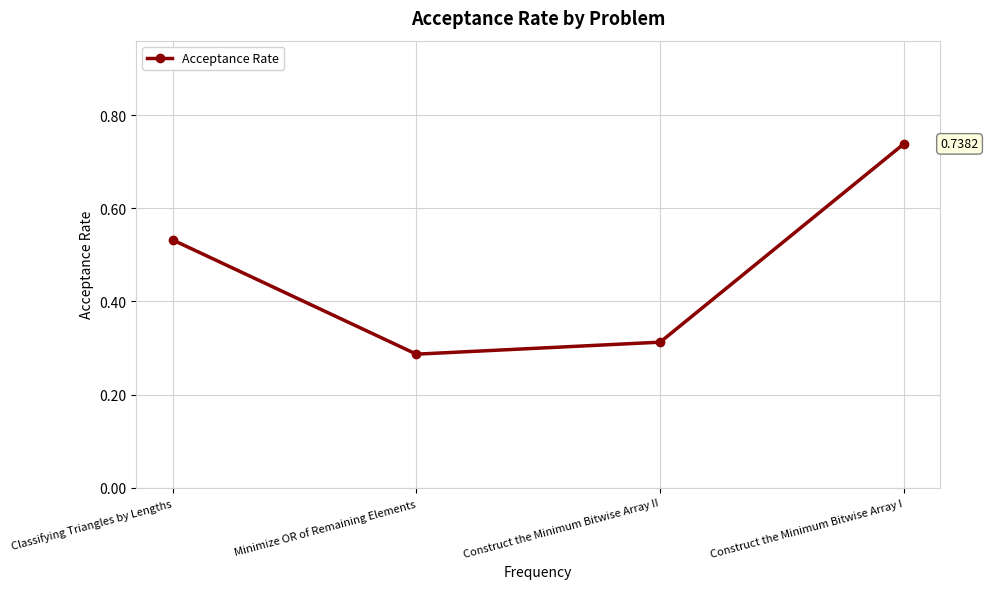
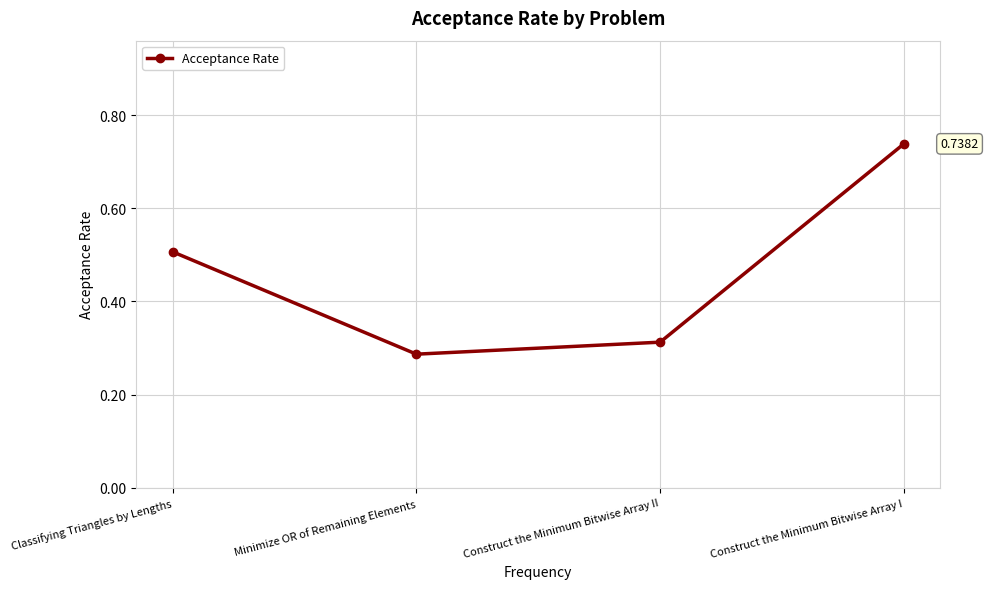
  {
-   "Classifying Triangles by Lengths": 0.53,
+   "Classifying Triangles by Lengths": 0.51,
    "Minimize OR of Remaining Elements": 0.29,
    "Construct the Minimum Bitwise Array II": 0.31,
    "Construct the Minimum Bitwise Array I": 0.74
  }
